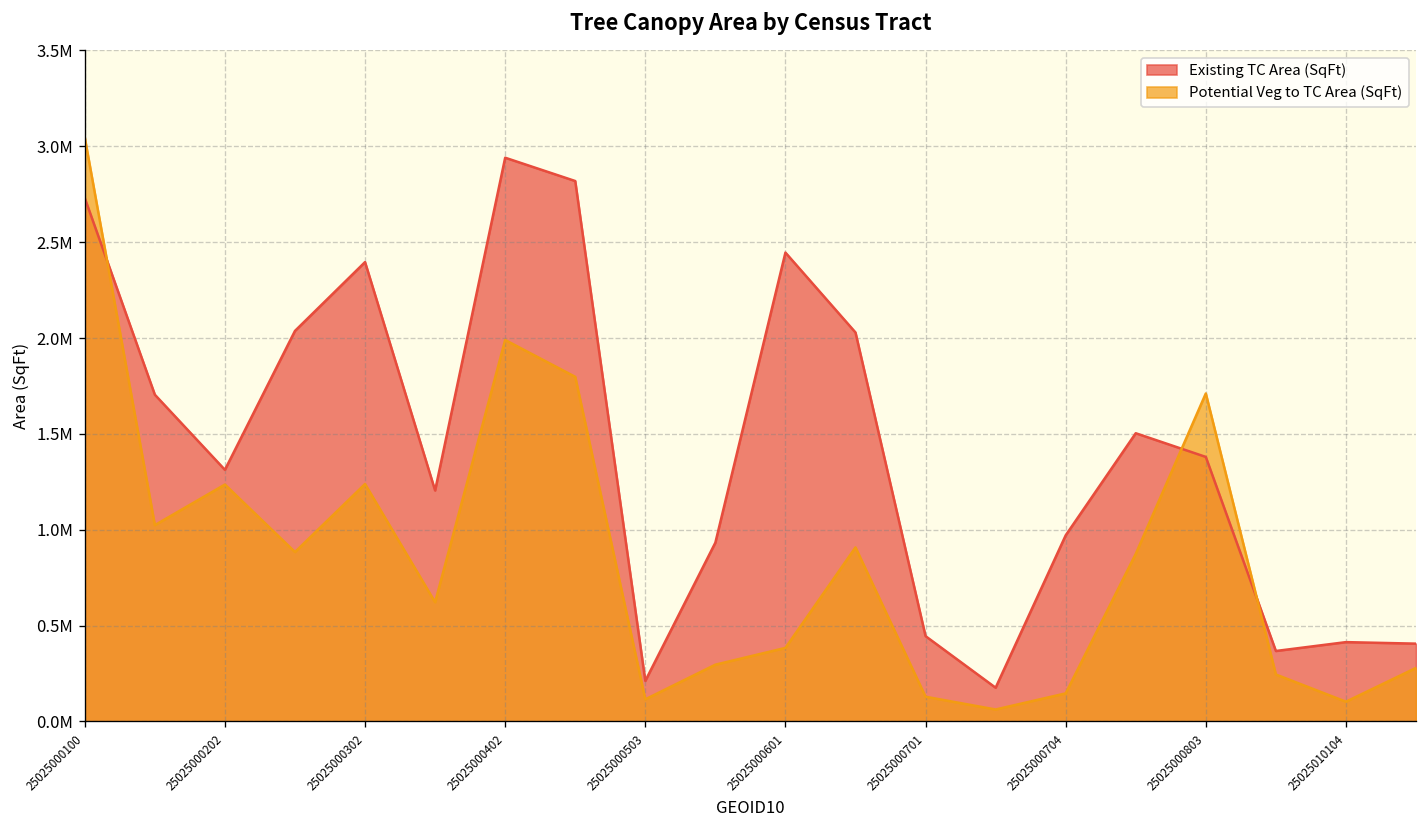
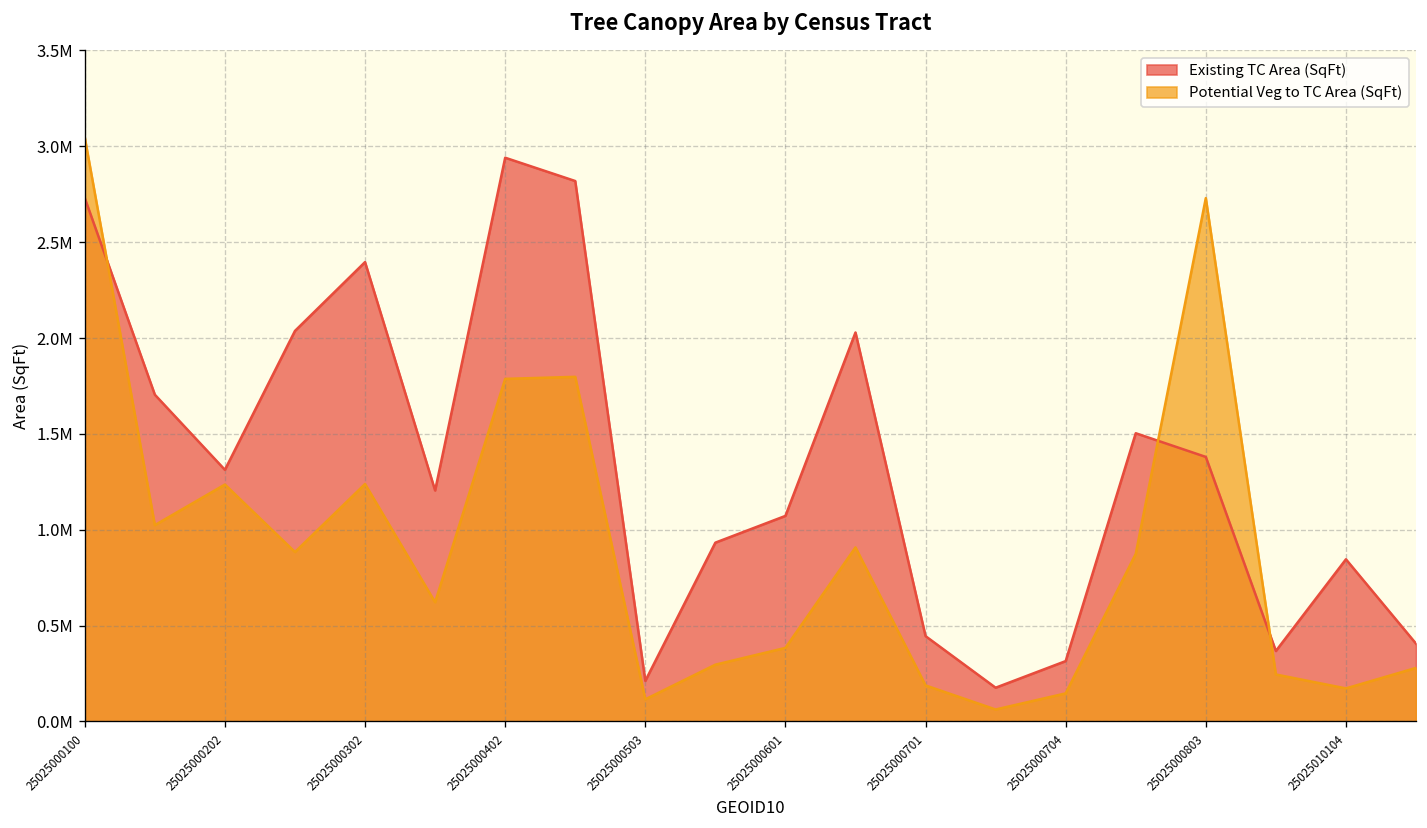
  {
    "Existing TC Area (SqFt)": {
      "25025000100": 2730000,
      "25025000202": 1310000,
      "25025000302": 2400000,
      "25025000402": 2940000,
      "25025000503": 210000,
-     "25025000601": 2450000,
+     "25025000601": 1070000,
      "25025000701": 450000,
-     "25025000704": 970000,
+     "25025000704": 310000,
      "25025000803": 1380000,
-     "25025010104": 410000
+     "25025010104": 850000
    },
    "Potential Veg to TC Area (SqFt)": {
      "25025000100": 3050000,
      "25025000202": 1240000,
      "25025000302": 1240000,
-     "25025000402": 1990000,
+     "25025000402": 1790000,
      "25025000503": 120000,
      "25025000601": 380000,
-     "25025000701": 130000,
+     "25025000701": 190000,
      "25025000704": 150000,
-     "25025000803": 1710000,
-     "25025010104": 100000
+     "25025000803": 2730000,
+     "25025010104": 170000
    }
  }
